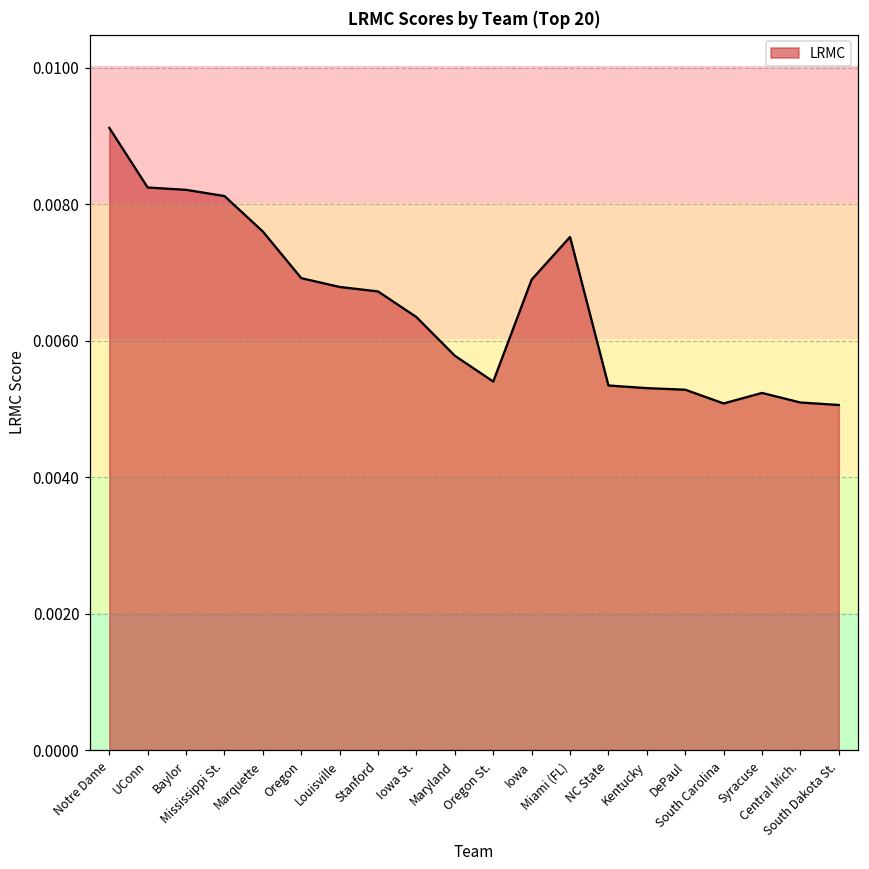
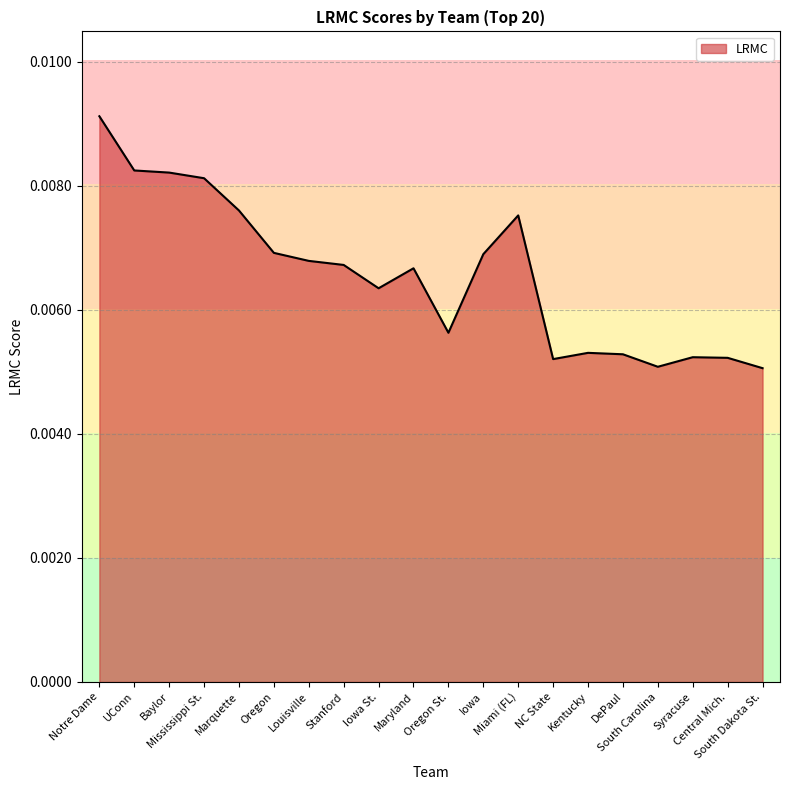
  {
    "Notre Dame": 0.0091,
    "UConn": 0.0082,
    "Baylor": 0.0082,
    "Mississippi St.": 0.0081,
    "Marquette": 0.0076,
    "Oregon": 0.0069,
    "Louisville": 0.0068,
    "Stanford": 0.0067,
    "Iowa St.": 0.0063,
-   "Maryland": 0.0058,
-   "Oregon St.": 0.0054,
+   "Maryland": 0.0067,
+   "Oregon St.": 0.0056,
    "Iowa": 0.0069,
    "Miami (FL)": 0.0075,
-   "NC State": 0.0053,
+   "NC State": 0.0052,
    "Kentucky": 0.0053,
    "DePaul": 0.0053,
    "South Carolina": 0.0051,
    "Syracuse": 0.0052,
-   "Central Mich.": 0.0051,
+   "Central Mich.": 0.0052,
    "South Dakota St.": 0.0051
  }
